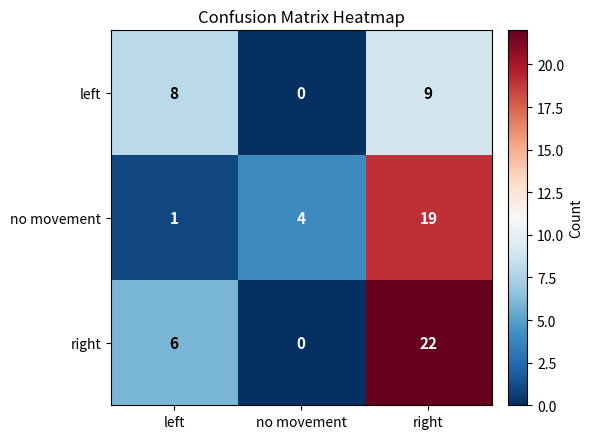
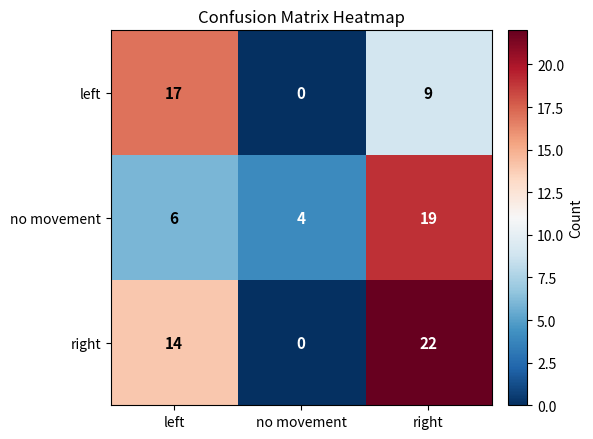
  {
    "left": {
-     "left": 8,
+     "left": 17,
      "no movement": 0,
      "right": 9
    },
    "no movement": {
-     "left": 1,
+     "left": 6,
      "no movement": 4,
      "right": 19
    },
    "right": {
-     "left": 6,
+     "left": 14,
      "no movement": 0,
      "right": 22
    }
  }
